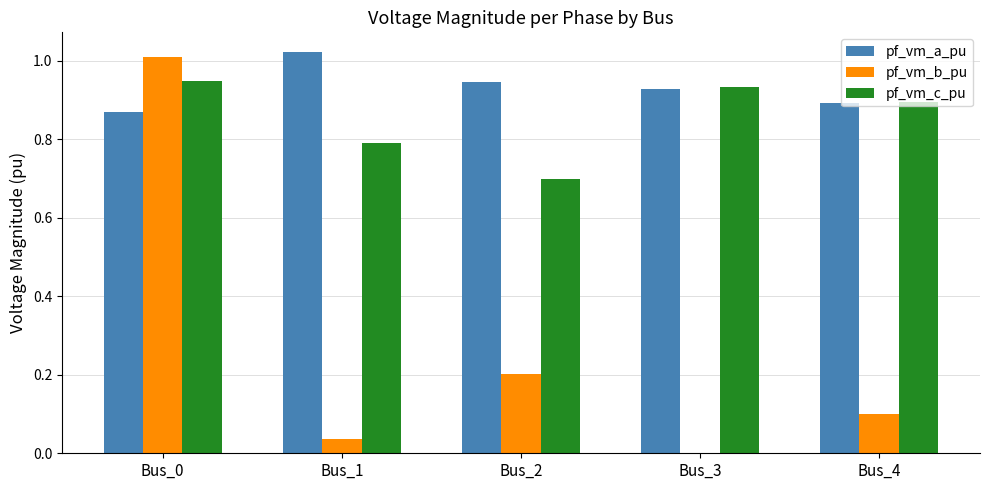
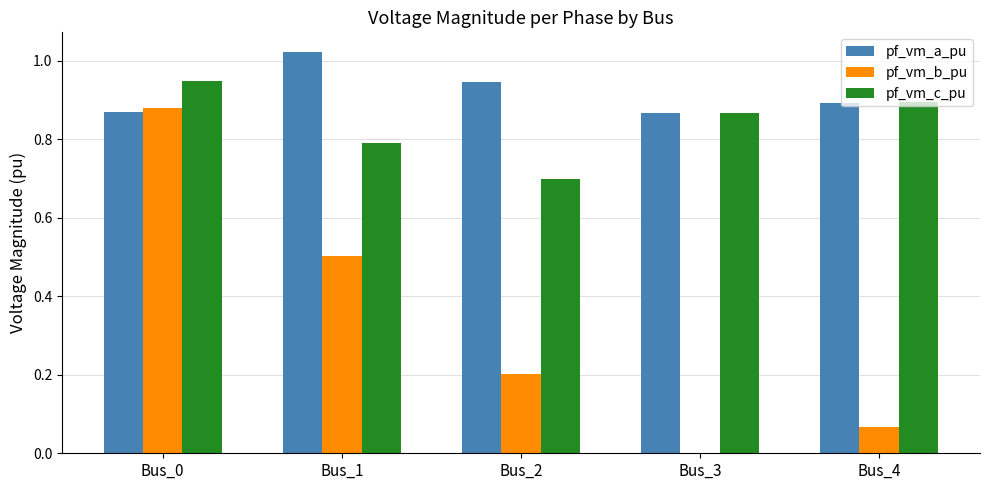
  {
    "pf_vm_a_pu": {
      "Bus_0": 0.87,
      "Bus_1": 1.02,
      "Bus_2": 0.95,
-     "Bus_3": 0.93,
+     "Bus_3": 0.87,
      "Bus_4": 0.89
    },
    "pf_vm_b_pu": {
-     "Bus_0": 1.01,
-     "Bus_1": 0.04,
+     "Bus_0": 0.88,
+     "Bus_1": 0.50,
      "Bus_2": 0.20,
      "Bus_3": 0.00,
-     "Bus_4": 0.10
+     "Bus_4": 0.07
    },
    "pf_vm_c_pu": {
      "Bus_0": 0.95,
      "Bus_1": 0.79,
      "Bus_2": 0.70,
-     "Bus_3": 0.93
+     "Bus_3": 0.87
    }
  }
